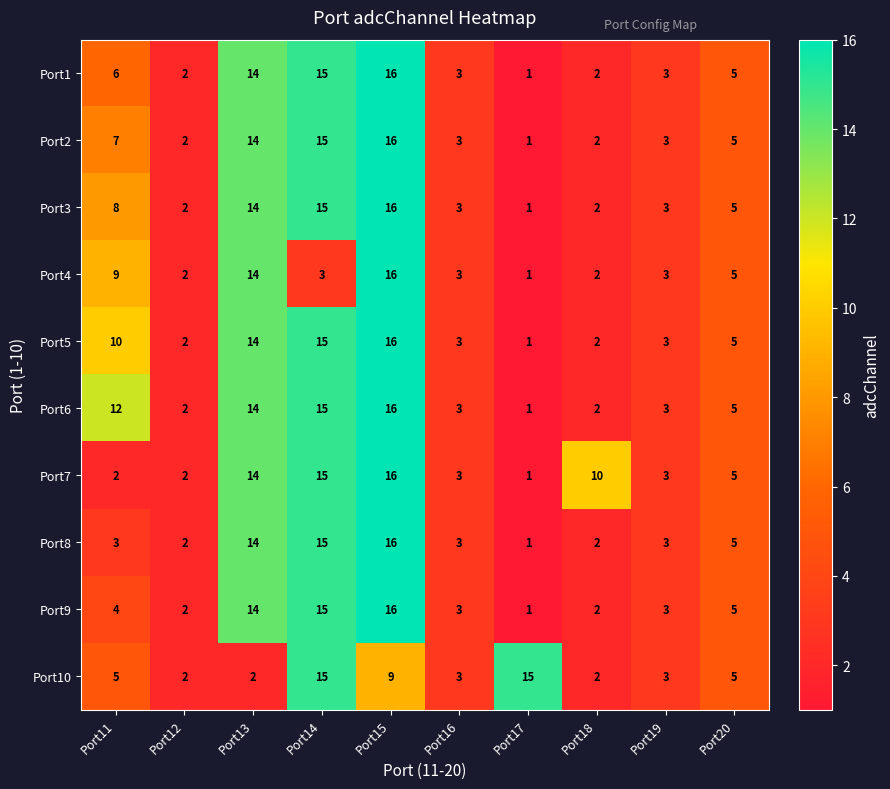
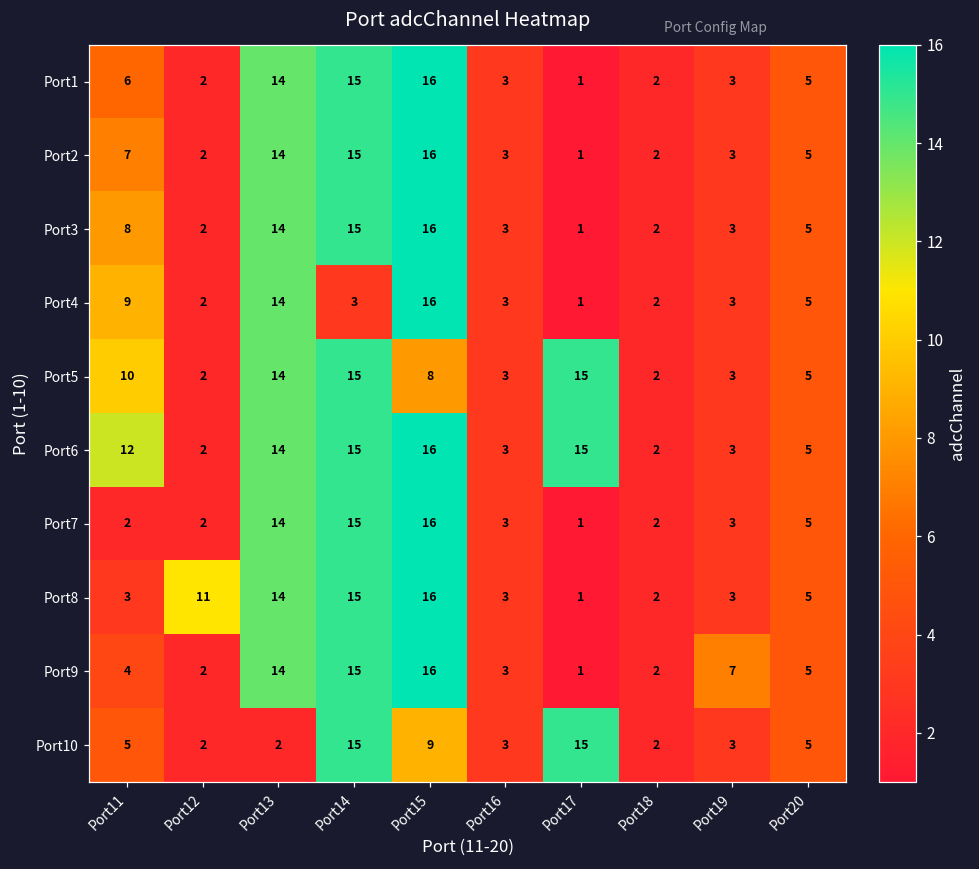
  {
    "Port1": {
      "Port11": 6,
      "Port12": 2,
      "Port13": 14,
      "Port14": 15,
      "Port15": 16,
      "Port16": 3,
      "Port17": 1,
      "Port18": 2,
      "Port19": 3,
      "Port20": 5
    },
    "Port2": {
      "Port11": 7,
      "Port12": 2,
      "Port13": 14,
      "Port14": 15,
      "Port15": 16,
      "Port16": 3,
      "Port17": 1,
      "Port18": 2,
      "Port19": 3,
      "Port20": 5
    },
    "Port3": {
      "Port11": 8,
      "Port12": 2,
      "Port13": 14,
      "Port14": 15,
      "Port15": 16,
      "Port16": 3,
      "Port17": 1,
      "Port18": 2,
      "Port19": 3,
      "Port20": 5
    },
    "Port4": {
      "Port11": 9,
      "Port12": 2,
      "Port13": 14,
      "Port14": 3,
      "Port15": 16,
      "Port16": 3,
      "Port17": 1,
      "Port18": 2,
      "Port19": 3,
      "Port20": 5
    },
    "Port5": {
      "Port11": 10,
      "Port12": 2,
      "Port13": 14,
      "Port14": 15,
-     "Port15": 16,
+     "Port15": 8,
      "Port16": 3,
-     "Port17": 1,
+     "Port17": 15,
      "Port18": 2,
      "Port19": 3,
      "Port20": 5
    },
    "Port6": {
      "Port11": 12,
      "Port12": 2,
      "Port13": 14,
      "Port14": 15,
      "Port15": 16,
      "Port16": 3,
-     "Port17": 1,
+     "Port17": 15,
      "Port18": 2,
      "Port19": 3,
      "Port20": 5
    },
    "Port7": {
      "Port11": 2,
      "Port12": 2,
      "Port13": 14,
      "Port14": 15,
      "Port15": 16,
      "Port16": 3,
      "Port17": 1,
-     "Port18": 10,
+     "Port18": 2,
      "Port19": 3,
      "Port20": 5
    },
    "Port8": {
      "Port11": 3,
-     "Port12": 2,
+     "Port12": 11,
      "Port13": 14,
      "Port14": 15,
      "Port15": 16,
      "Port16": 3,
      "Port17": 1,
      "Port18": 2,
      "Port19": 3,
      "Port20": 5
    },
    "Port9": {
      "Port11": 4,
      "Port12": 2,
      "Port13": 14,
      "Port14": 15,
      "Port15": 16,
      "Port16": 3,
      "Port17": 1,
      "Port18": 2,
-     "Port19": 3,
+     "Port19": 7,
      "Port20": 5
    },
    "Port10": {
      "Port11": 5,
      "Port12": 2,
      "Port13": 2,
      "Port14": 15,
      "Port15": 9,
      "Port16": 3,
      "Port17": 15,
      "Port18": 2,
      "Port19": 3,
      "Port20": 5
    }
  }
